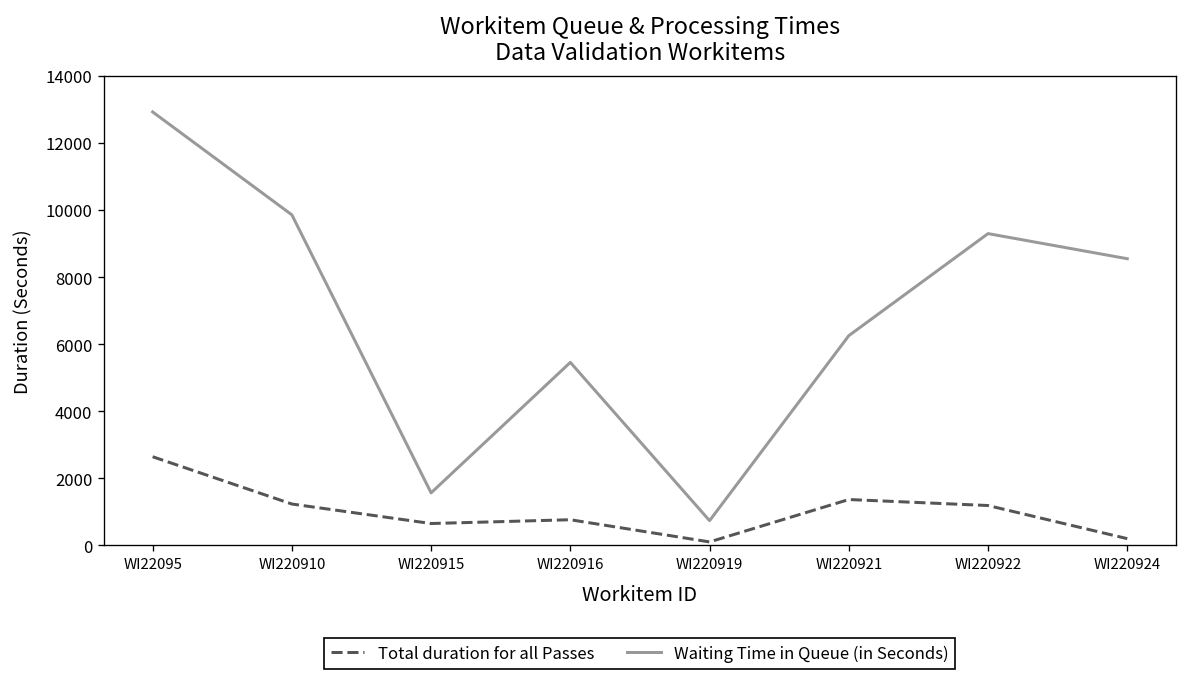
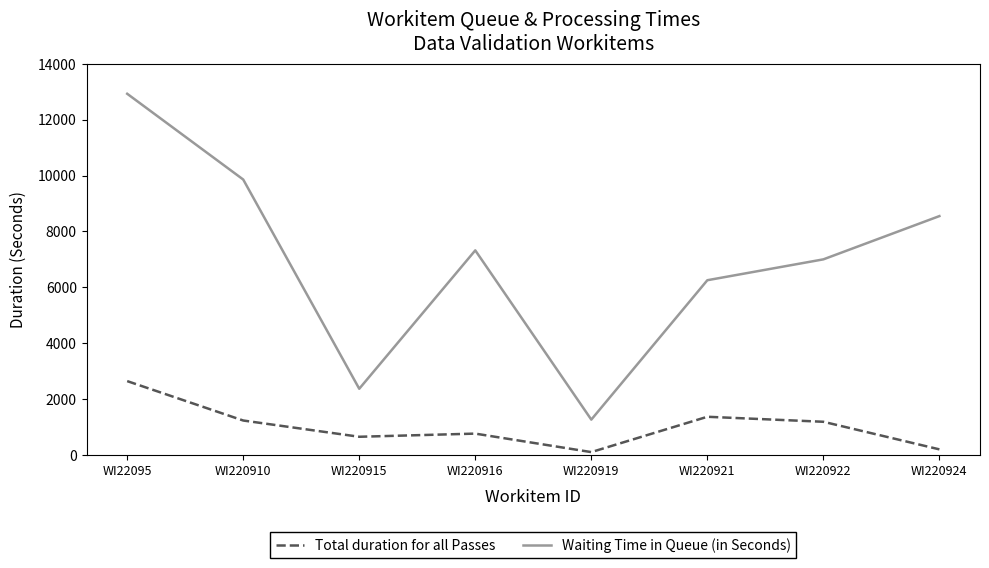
  {
    "Total duration for all Passes": {
      "WI22095": 2600,
      "WI220910": 1200,
      "WI220915": 600,
      "WI220916": 800,
      "WI220919": 100,
      "WI220921": 1400,
      "WI220922": 1200,
      "WI220924": 200
    },
    "Waiting Time in Queue (in Seconds)": {
      "WI22095": 12900,
      "WI220910": 9900,
-     "WI220915": 1600,
-     "WI220916": 5500,
-     "WI220919": 700,
+     "WI220915": 2400,
+     "WI220916": 7300,
+     "WI220919": 1300,
      "WI220921": 6300,
-     "WI220922": 9300,
+     "WI220922": 7000,
      "WI220924": 8500
    }
  }
